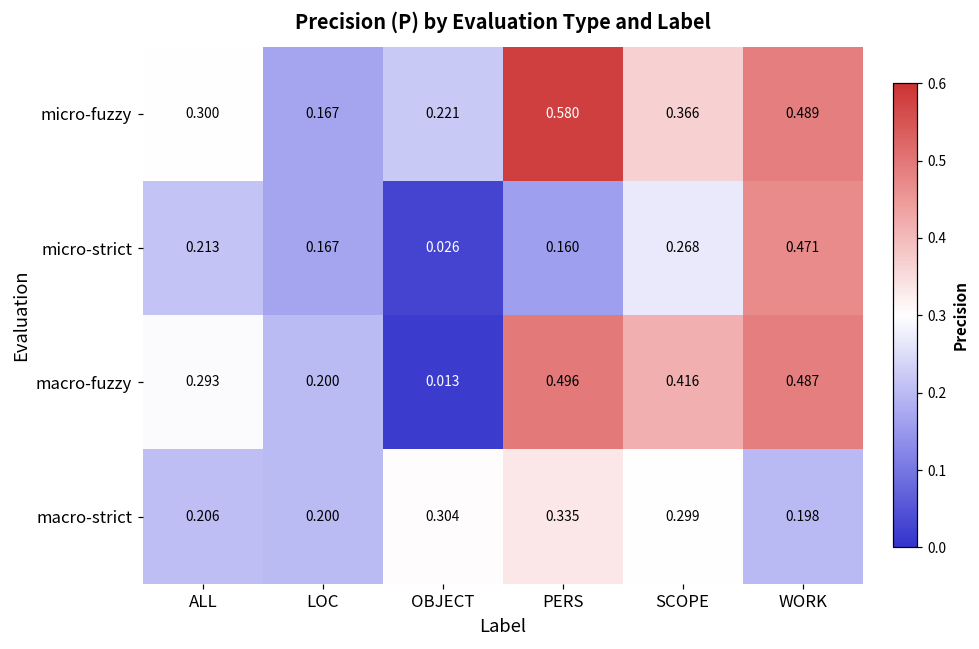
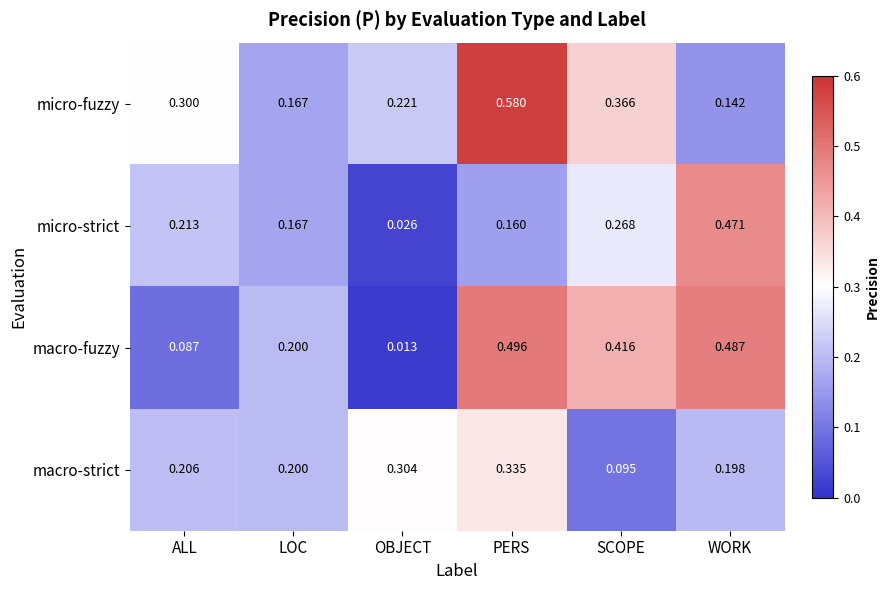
  {
    "micro-fuzzy": {
      "ALL": 0.300,
      "LOC": 0.167,
      "OBJECT": 0.221,
      "PERS": 0.580,
      "SCOPE": 0.366,
-     "WORK": 0.489
+     "WORK": 0.142
    },
    "micro-strict": {
      "ALL": 0.213,
      "LOC": 0.167,
      "OBJECT": 0.026,
      "PERS": 0.160,
      "SCOPE": 0.268,
      "WORK": 0.471
    },
    "macro-fuzzy": {
-     "ALL": 0.293,
+     "ALL": 0.087,
      "LOC": 0.200,
      "OBJECT": 0.013,
      "PERS": 0.496,
      "SCOPE": 0.416,
      "WORK": 0.487
    },
    "macro-strict": {
      "ALL": 0.206,
      "LOC": 0.200,
      "OBJECT": 0.304,
      "PERS": 0.335,
-     "SCOPE": 0.299,
+     "SCOPE": 0.095,
      "WORK": 0.198
    }
  }
